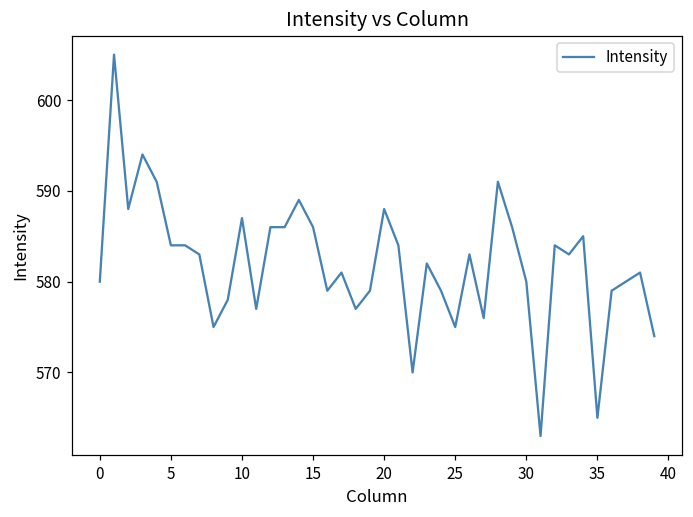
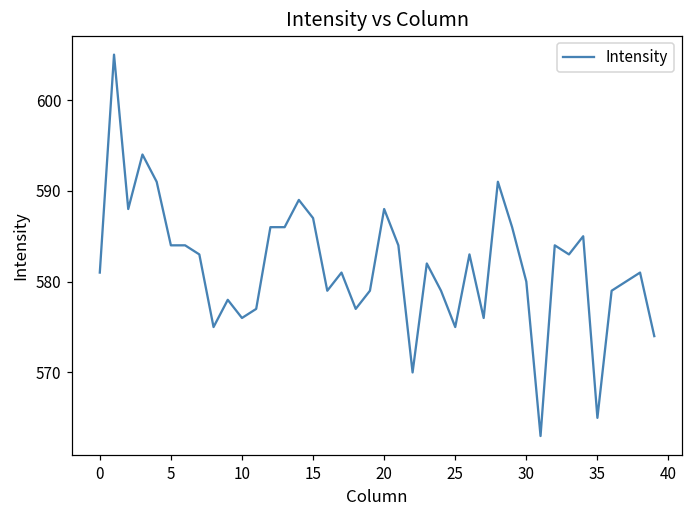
  {
-   "0": 580,
+   "0": 581,
    "5": 584,
-   "10": 587,
-   "15": 586,
+   "10": 576,
+   "15": 587,
    "20": 588,
    "25": 575,
    "30": 580,
    "35": 565
  }
